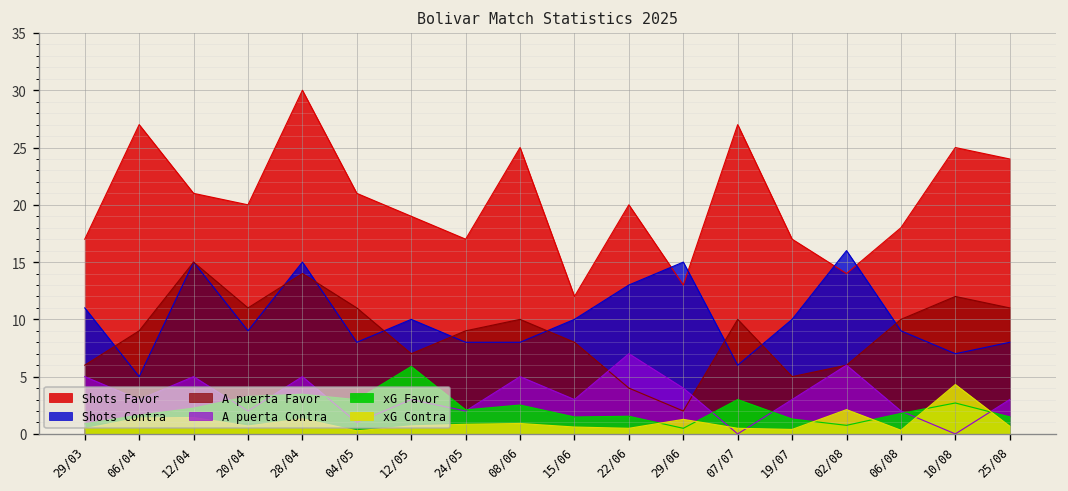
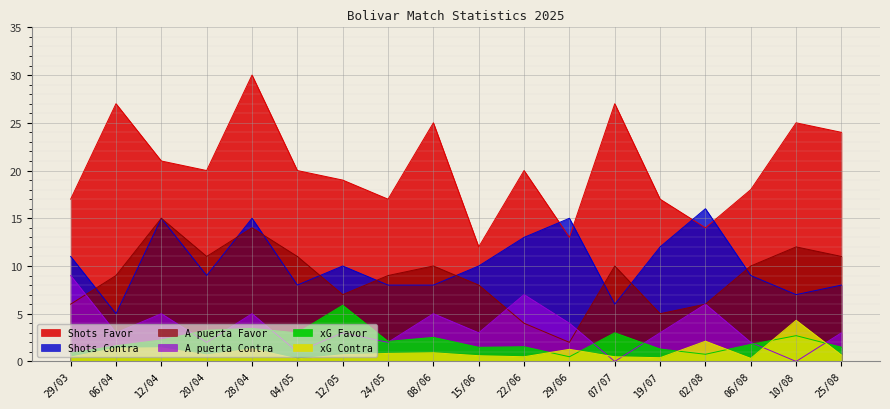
  {
    "Shots Favor": {
      "29/03": 17,
      "06/04": 27,
      "12/04": 21,
      "20/04": 20,
      "28/04": 30,
-     "04/05": 21,
+     "04/05": 20,
      "12/05": 19,
      "24/05": 17,
      "08/06": 25,
      "15/06": 12,
      "22/06": 20,
      "29/06": 13,
      "07/07": 27,
      "19/07": 17,
      "02/08": 14,
      "06/08": 18,
      "10/08": 25,
      "25/08": 24
    },
    "Shots Contra": {
      "29/03": 11,
      "06/04": 5,
      "20/04": 9,
      "28/04": 15,
      "04/05": 8,
      "12/05": 10,
      "24/05": 8,
      "08/06": 8,
      "15/06": 10,
      "22/06": 13,
      "29/06": 15,
      "07/07": 6,
-     "19/07": 10,
+     "19/07": 12,
      "02/08": 16,
      "06/08": 9,
      "10/08": 7,
      "25/08": 8
    },
    "A puerta Favor": {
      "29/03": 6,
      "06/04": 9,
      "20/04": 11,
      "28/04": 14,
      "04/05": 11,
      "12/05": 7,
      "24/05": 9,
      "08/06": 10,
      "15/06": 8,
      "22/06": 4,
      "29/06": 2,
      "07/07": 10,
      "19/07": 5,
      "06/08": 10,
      "10/08": 12,
      "25/08": 11
    },
    "A puerta Contra": {
-     "29/03": 5,
+     "29/03": 9,
      "12/04": 5,
      "28/04": 5,
      "08/06": 5,
      "15/06": 3,
      "22/06": 7,
      "29/06": 4,
      "07/07": 0,
      "19/07": 3,
      "10/08": 0,
      "25/08": 3
    },
    "xG Favor": {
      "12/05": 6,
      "08/06": 3,
      "15/06": 1,
      "22/06": 2,
      "29/06": 0,
      "07/07": 3,
      "19/07": 1,
      "02/08": 1,
      "10/08": 3,
      "25/08": 1
    },
    "xG Contra": {
      "29/03": 0,
      "04/05": 0,
      "24/05": 1,
      "08/06": 1,
      "15/06": 1,
      "22/06": 0,
      "29/06": 1,
      "07/07": 0,
      "19/07": 0,
      "02/08": 2,
      "06/08": 0,
      "10/08": 4,
      "25/08": 1
    }
  }
